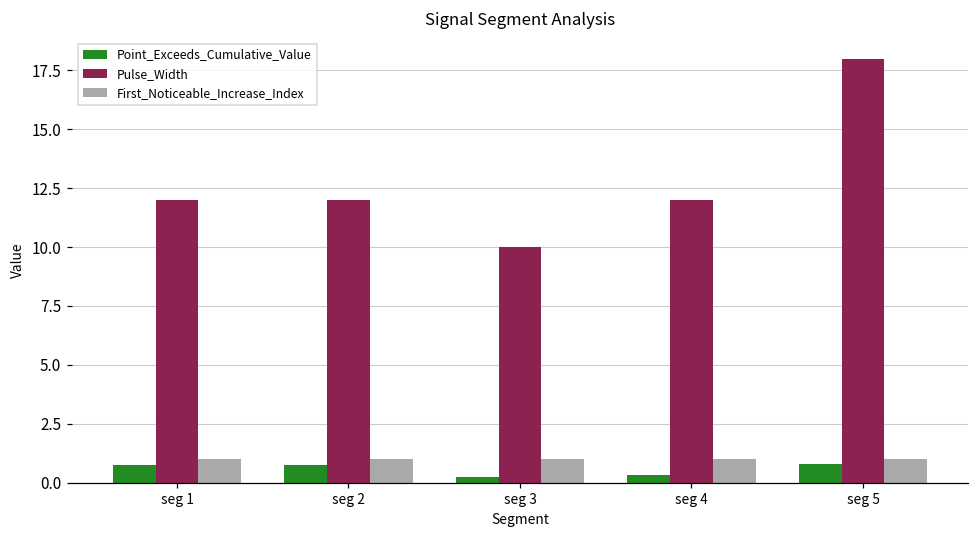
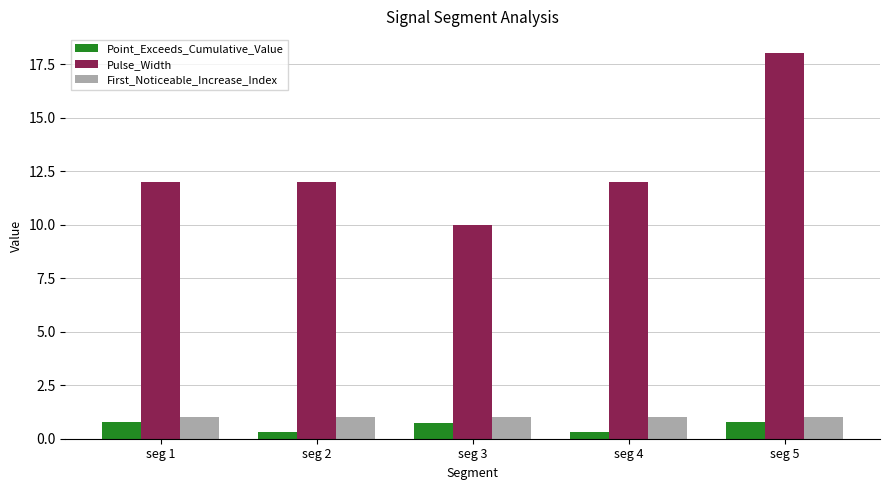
  {
    "Point_Exceeds_Cumulative_Value": {
      "seg 1": 0.8,
-     "seg 2": 0.7,
-     "seg 3": 0.2,
+     "seg 2": 0.3,
+     "seg 3": 0.7,
      "seg 4": 0.3,
      "seg 5": 0.8
    },
    "Pulse_Width": {
      "seg 1": 12.0,
      "seg 2": 12.0,
      "seg 3": 10.0,
      "seg 4": 12.0,
      "seg 5": 18.0
    },
    "First_Noticeable_Increase_Index": {
      "seg 1": 1.0,
      "seg 2": 1.0,
      "seg 3": 1.0,
      "seg 4": 1.0,
      "seg 5": 1.0
    }
  }
